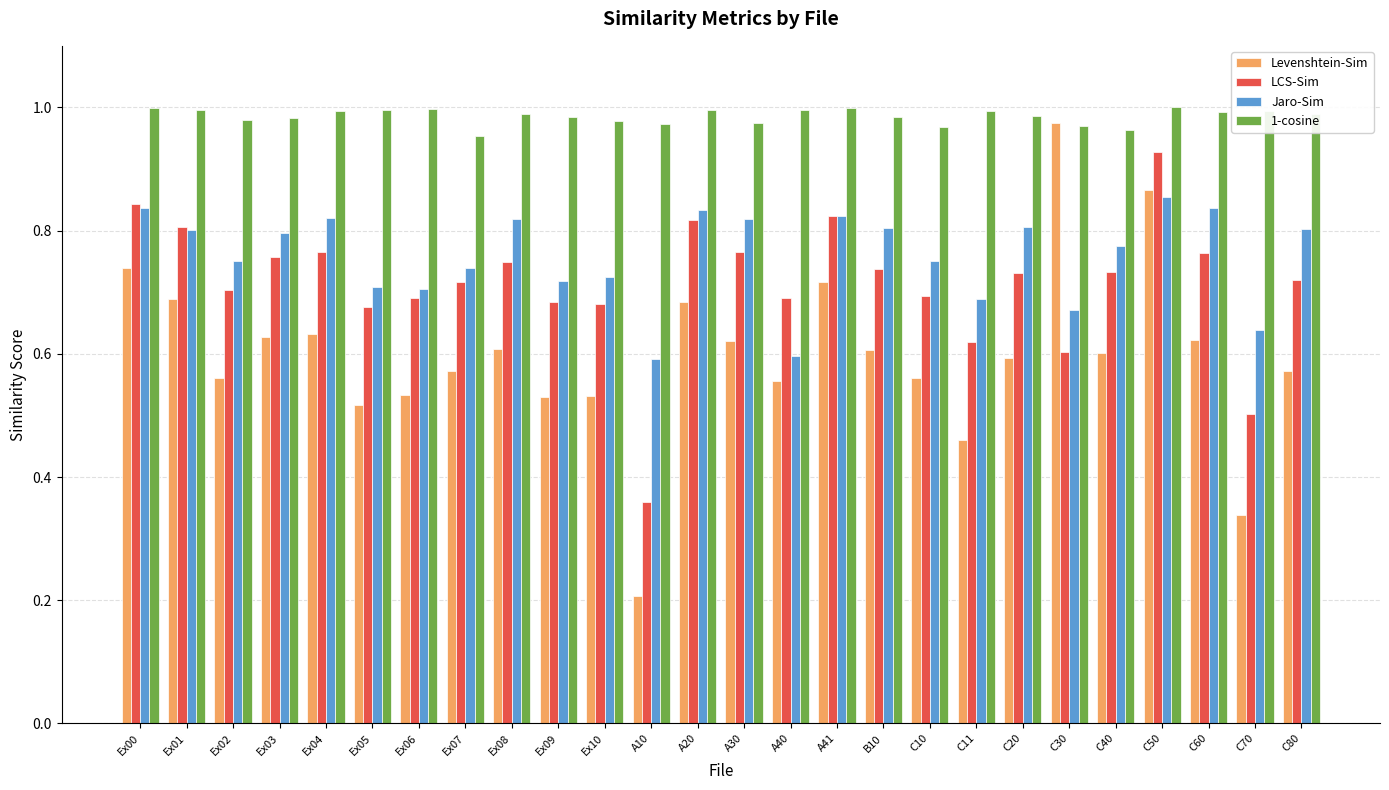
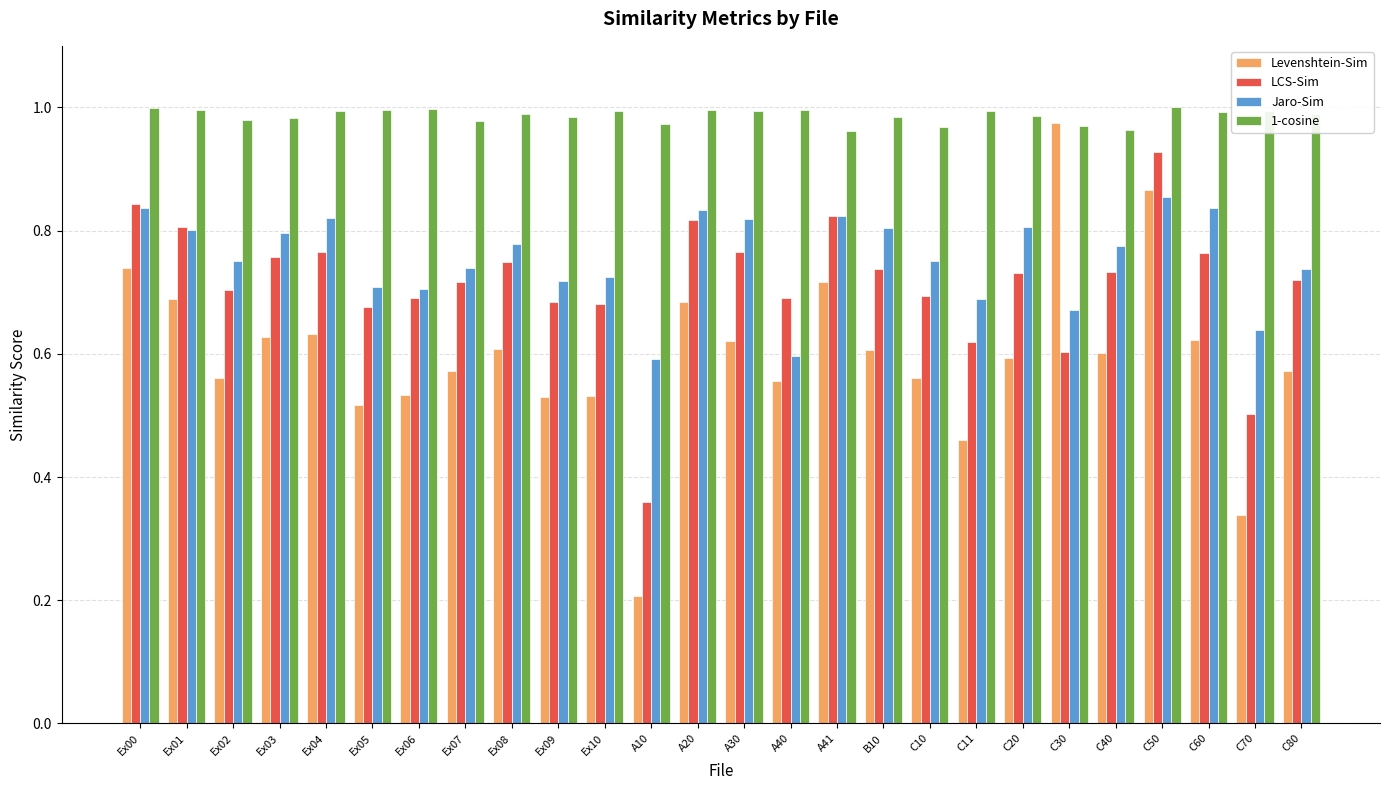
  {
    "Levenshtein-Sim": {
      "Ex00": 0.74,
      "Ex01": 0.69,
      "Ex02": 0.56,
      "Ex03": 0.63,
      "Ex04": 0.63,
      "Ex05": 0.52,
      "Ex06": 0.53,
      "Ex07": 0.57,
      "Ex08": 0.61,
      "Ex09": 0.53,
      "Ex10": 0.53,
      "A10": 0.21,
      "A20": 0.68,
      "A30": 0.62,
      "A40": 0.56,
      "A41": 0.72,
      "B10": 0.61,
      "C10": 0.56,
      "C11": 0.46,
      "C20": 0.59,
      "C30": 0.98,
      "C40": 0.60,
      "C50": 0.87,
      "C60": 0.62,
      "C70": 0.34,
      "C80": 0.57
    },
    "LCS-Sim": {
      "Ex00": 0.84,
      "Ex01": 0.81,
      "Ex02": 0.70,
      "Ex03": 0.76,
      "Ex04": 0.77,
      "Ex05": 0.68,
      "Ex06": 0.69,
      "Ex07": 0.72,
      "Ex08": 0.75,
      "Ex09": 0.68,
      "Ex10": 0.68,
      "A10": 0.36,
      "A20": 0.82,
      "A30": 0.77,
      "A40": 0.69,
      "A41": 0.82,
      "B10": 0.74,
      "C10": 0.69,
      "C11": 0.62,
      "C20": 0.73,
      "C30": 0.60,
      "C40": 0.73,
      "C50": 0.93,
      "C60": 0.76,
      "C70": 0.50,
      "C80": 0.72
    },
    "Jaro-Sim": {
      "Ex00": 0.84,
      "Ex01": 0.80,
      "Ex02": 0.75,
      "Ex03": 0.80,
      "Ex04": 0.82,
      "Ex05": 0.71,
      "Ex06": 0.71,
      "Ex07": 0.74,
-     "Ex08": 0.82,
+     "Ex08": 0.78,
      "Ex09": 0.72,
      "Ex10": 0.73,
      "A10": 0.59,
      "A20": 0.83,
      "A30": 0.82,
      "A40": 0.60,
      "A41": 0.82,
      "B10": 0.80,
      "C10": 0.75,
      "C11": 0.69,
      "C20": 0.81,
      "C30": 0.67,
      "C40": 0.78,
      "C50": 0.85,
      "C60": 0.84,
      "C70": 0.64,
-     "C80": 0.80
+     "C80": 0.74
    },
    "1-cosine": {
      "Ex00": 1.00,
      "Ex01": 1.00,
      "Ex02": 0.98,
      "Ex03": 0.98,
      "Ex04": 0.99,
      "Ex05": 1.00,
      "Ex06": 1.00,
-     "Ex07": 0.95,
+     "Ex07": 0.98,
      "Ex08": 0.99,
      "Ex09": 0.98,
-     "Ex10": 0.98,
+     "Ex10": 0.99,
      "A10": 0.97,
      "A20": 1.00,
-     "A30": 0.97,
+     "A30": 0.99,
      "A40": 1.00,
-     "A41": 1.00,
+     "A41": 0.96,
      "B10": 0.98,
      "C10": 0.97,
      "C11": 0.99,
      "C20": 0.99,
      "C30": 0.97,
      "C40": 0.96,
      "C50": 1.00,
      "C60": 0.99
    }
  }
